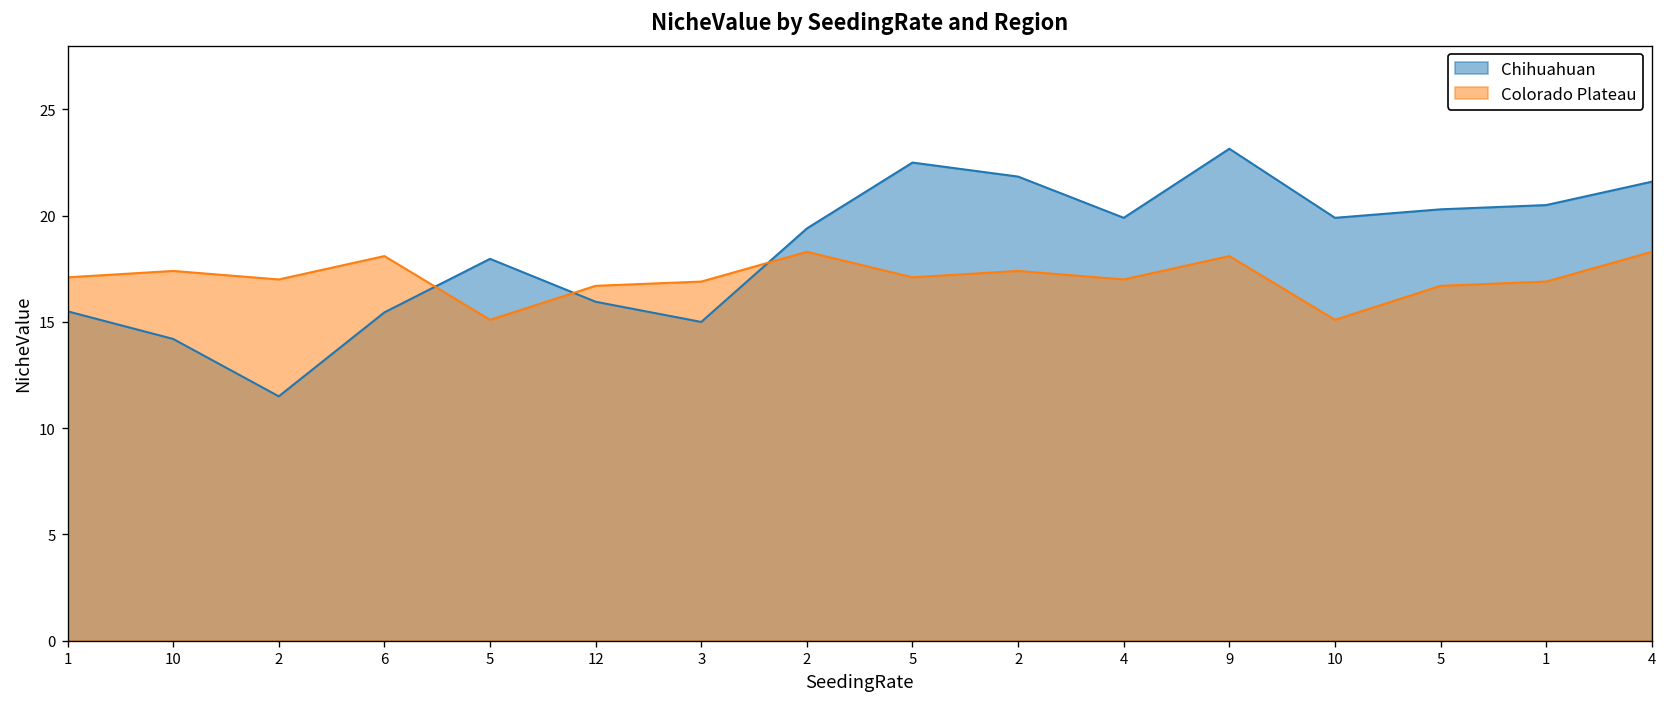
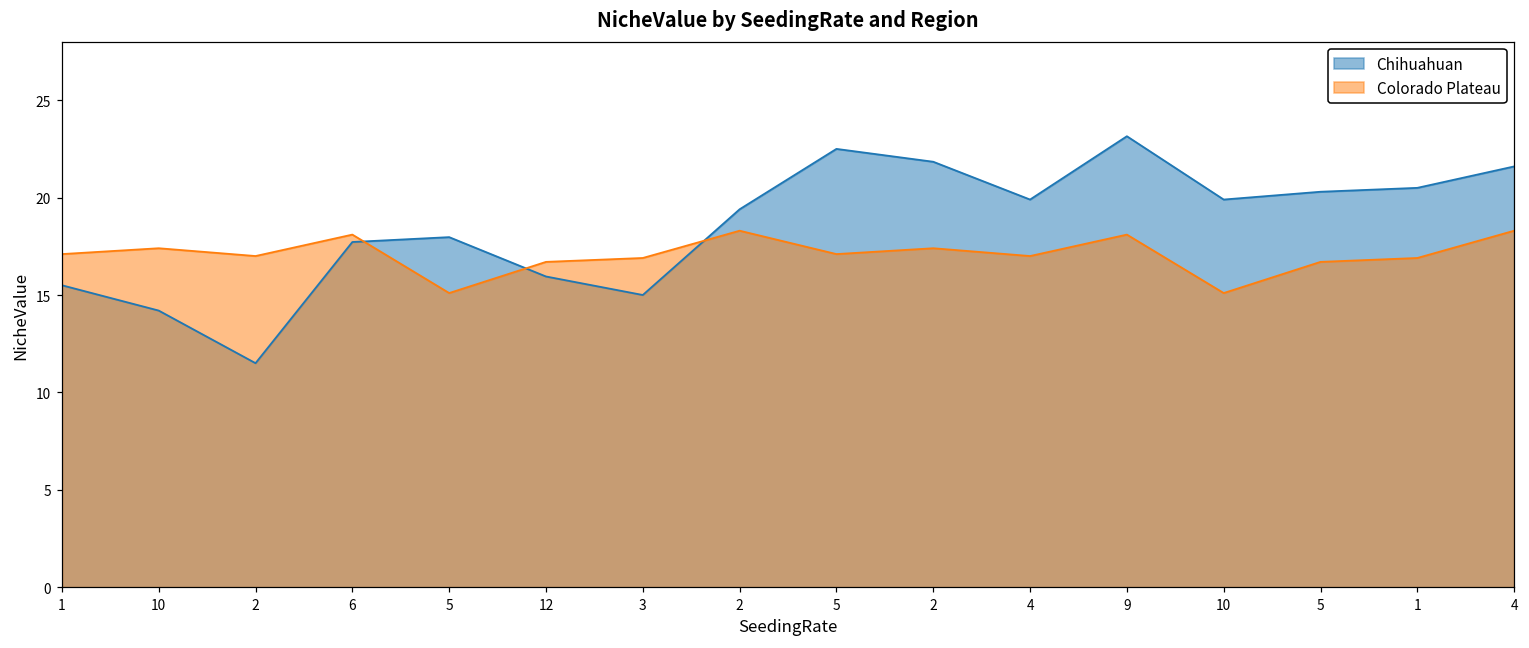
  {
    "Chihuahuan": {
-     "6": 15.5,
+     "6": 17.7,
      "12": 16.0,
      "3": 15.0,
      "9": 23.2
    },
    "Colorado Plateau": {
      "6": 18.1,
      "12": 16.7,
      "3": 16.9,
      "9": 18.1
    }
  }
